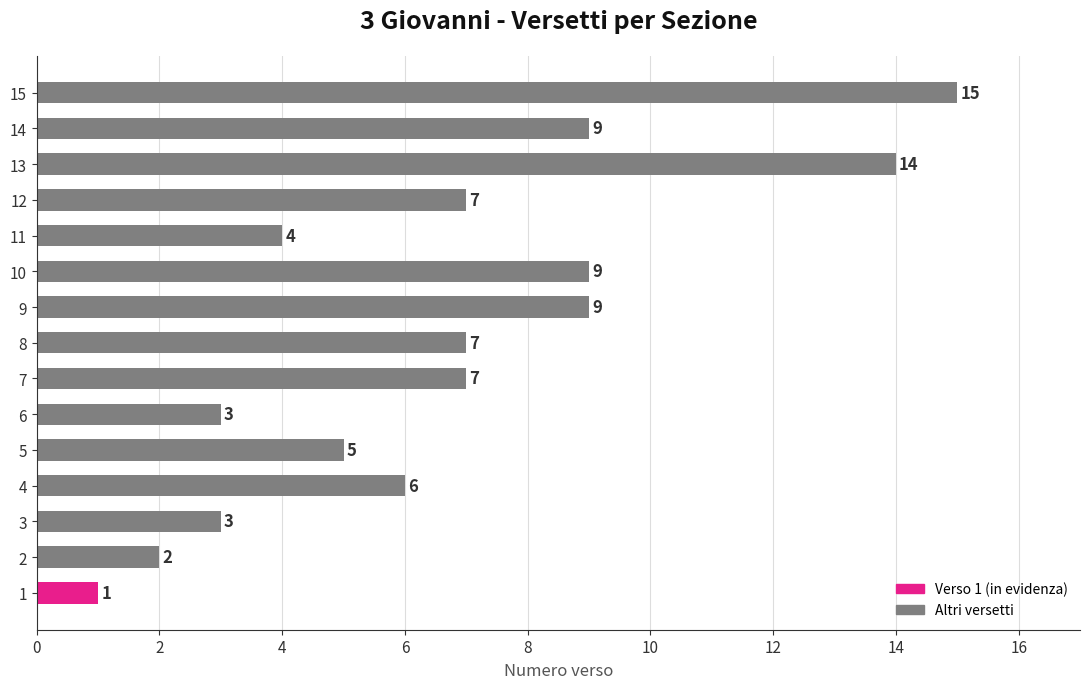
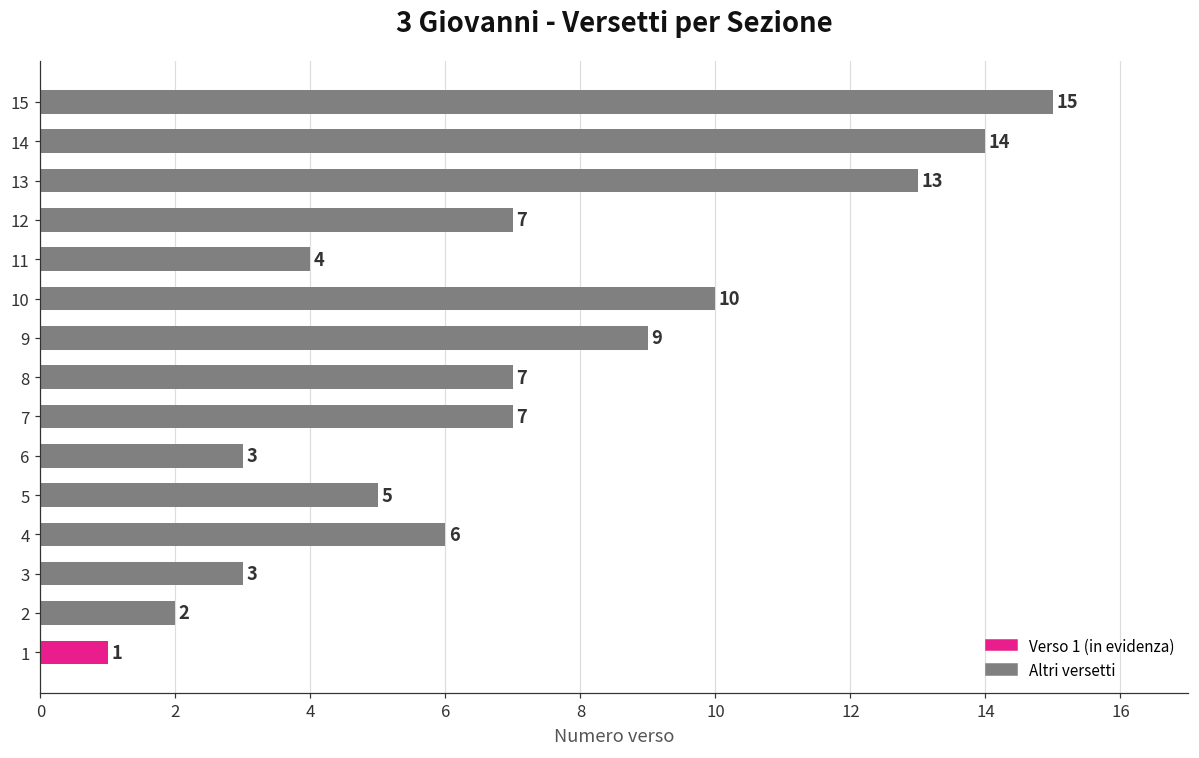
  {
    "15": 15,
-   "14": 9,
-   "13": 14,
+   "14": 14,
+   "13": 13,
    "12": 7,
    "11": 4,
-   "10": 9,
+   "10": 10,
    "9": 9,
    "8": 7,
    "7": 7,
    "6": 3,
    "5": 5,
    "4": 6,
    "3": 3,
    "2": 2,
    "1": 1
  }
